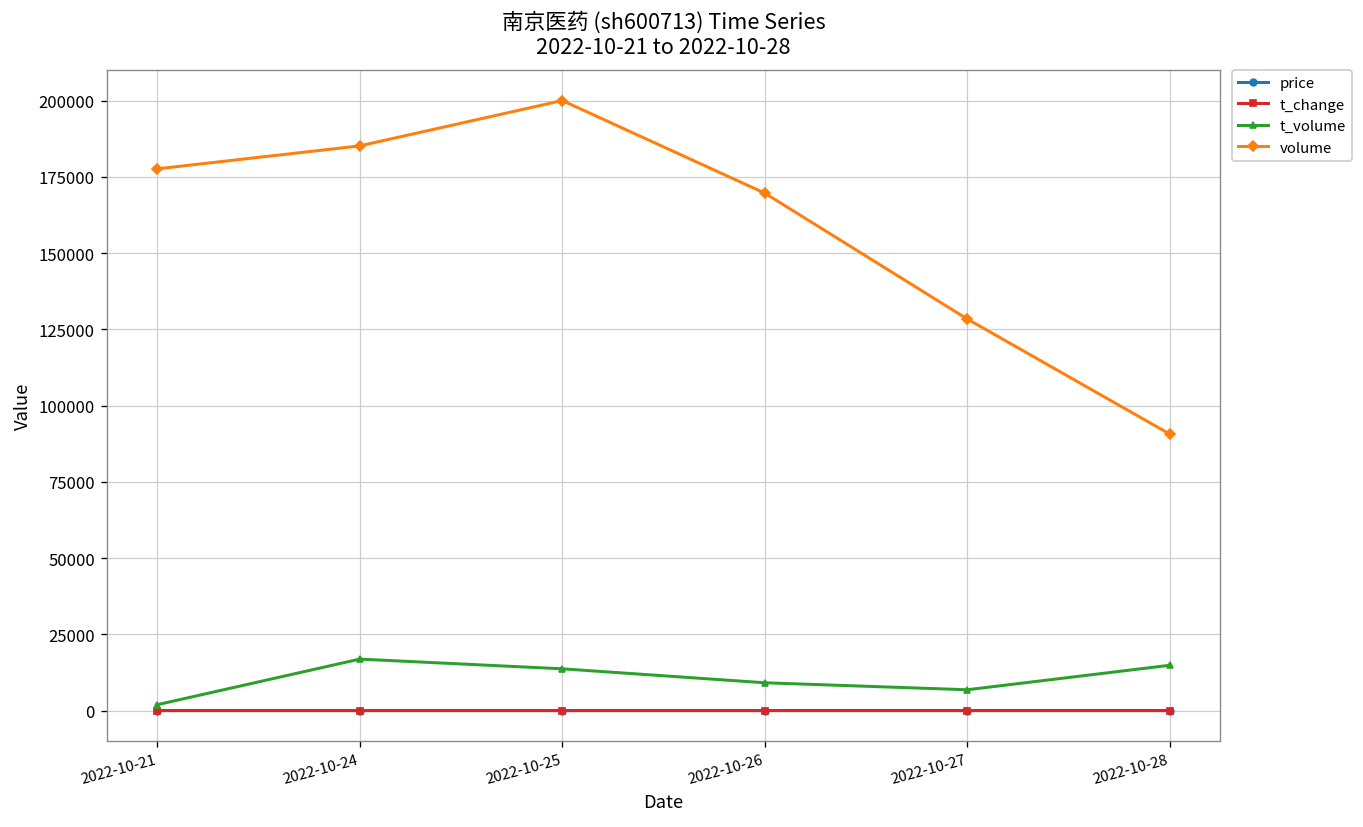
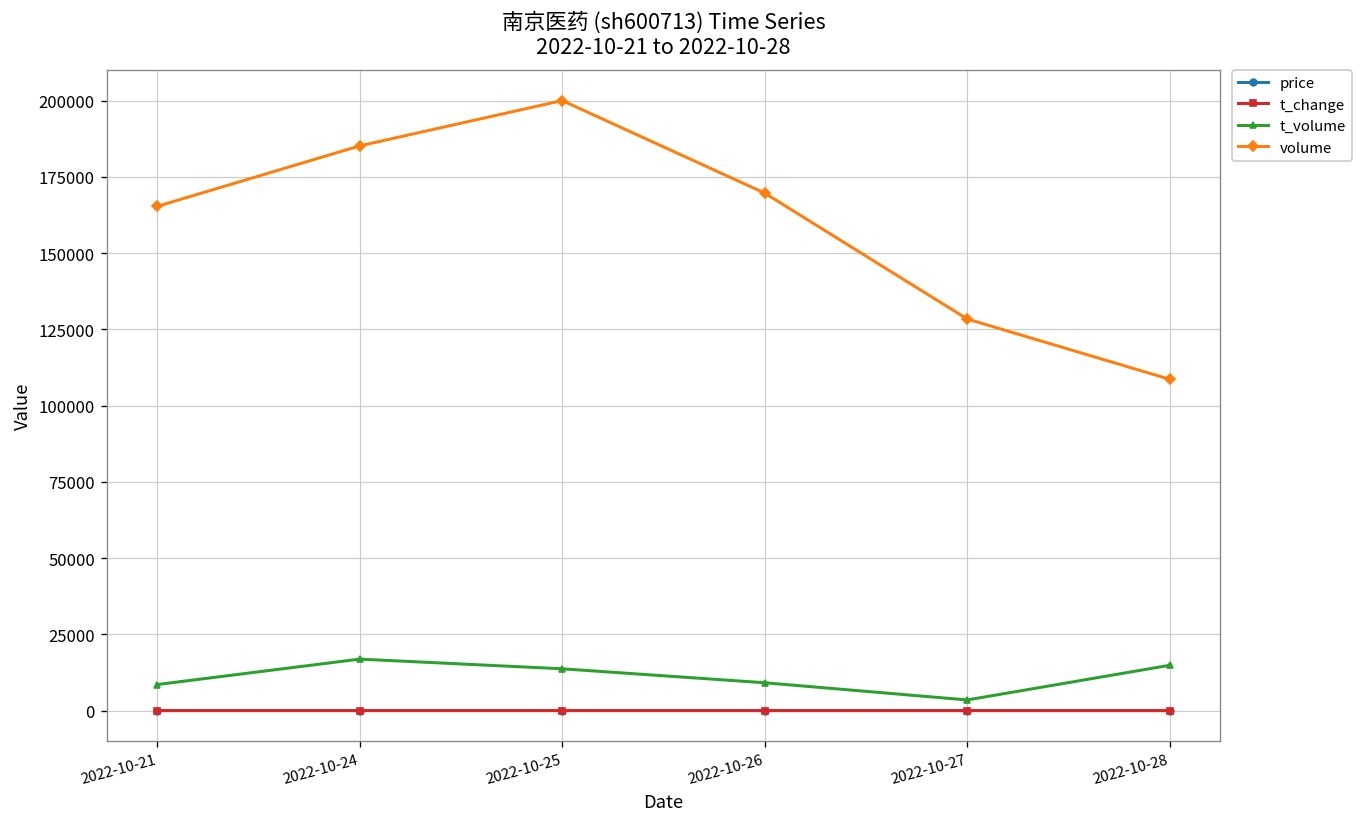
  {
    "t_change": {
      "2022-10-21": 0,
      "2022-10-24": 0,
      "2022-10-25": 0,
      "2022-10-26": 0,
      "2022-10-27": 0,
      "2022-10-28": 0
    },
    "t_volume": {
-     "2022-10-21": 2000,
+     "2022-10-21": 9000,
      "2022-10-24": 17000,
      "2022-10-25": 14000,
      "2022-10-26": 9000,
-     "2022-10-27": 7000,
+     "2022-10-27": 3000,
      "2022-10-28": 15000
    },
    "volume": {
-     "2022-10-21": 178000,
+     "2022-10-21": 165000,
      "2022-10-24": 185000,
      "2022-10-25": 200000,
      "2022-10-26": 170000,
      "2022-10-27": 128000,
-     "2022-10-28": 91000
+     "2022-10-28": 109000
    }
  }
